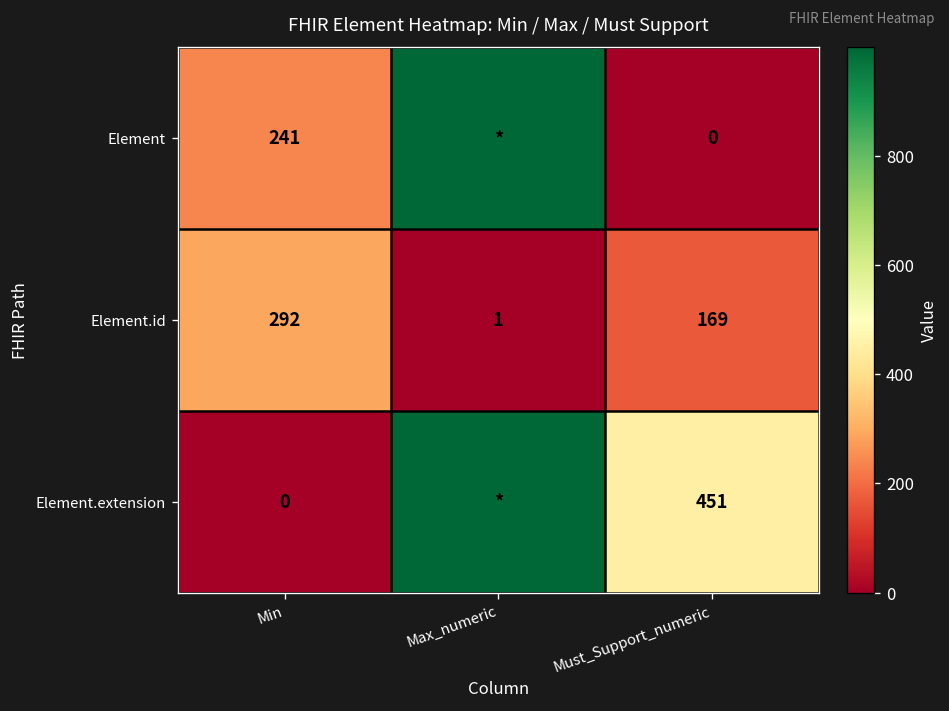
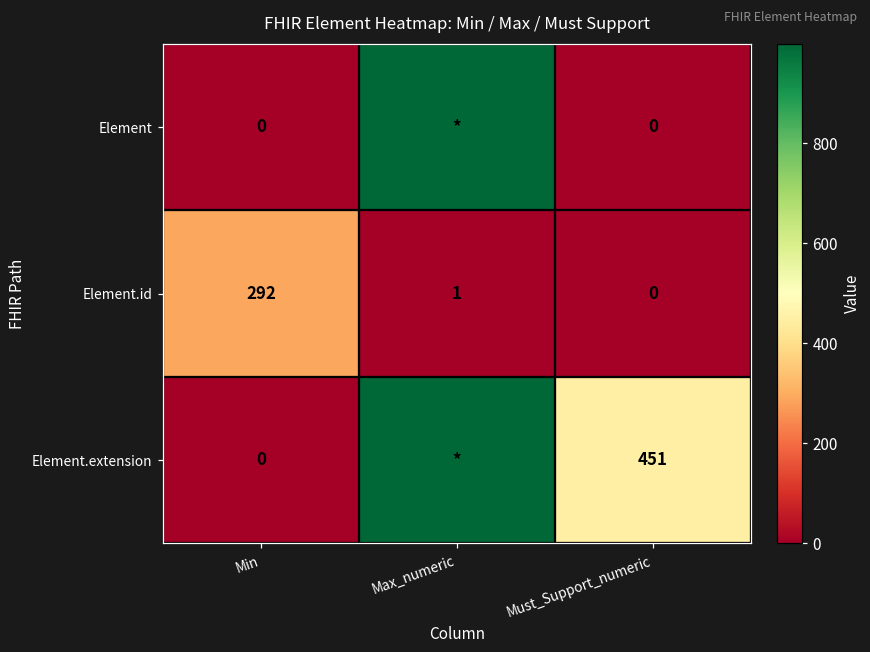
  {
    "Element": {
-     "Min": 241,
+     "Min": 0,
      "Must_Support_numeric": 0
    },
    "Element.id": {
      "Min": 292,
      "Max_numeric": 1,
-     "Must_Support_numeric": 169
+     "Must_Support_numeric": 0
    },
    "Element.extension": {
      "Min": 0,
      "Must_Support_numeric": 451
    }
  }
